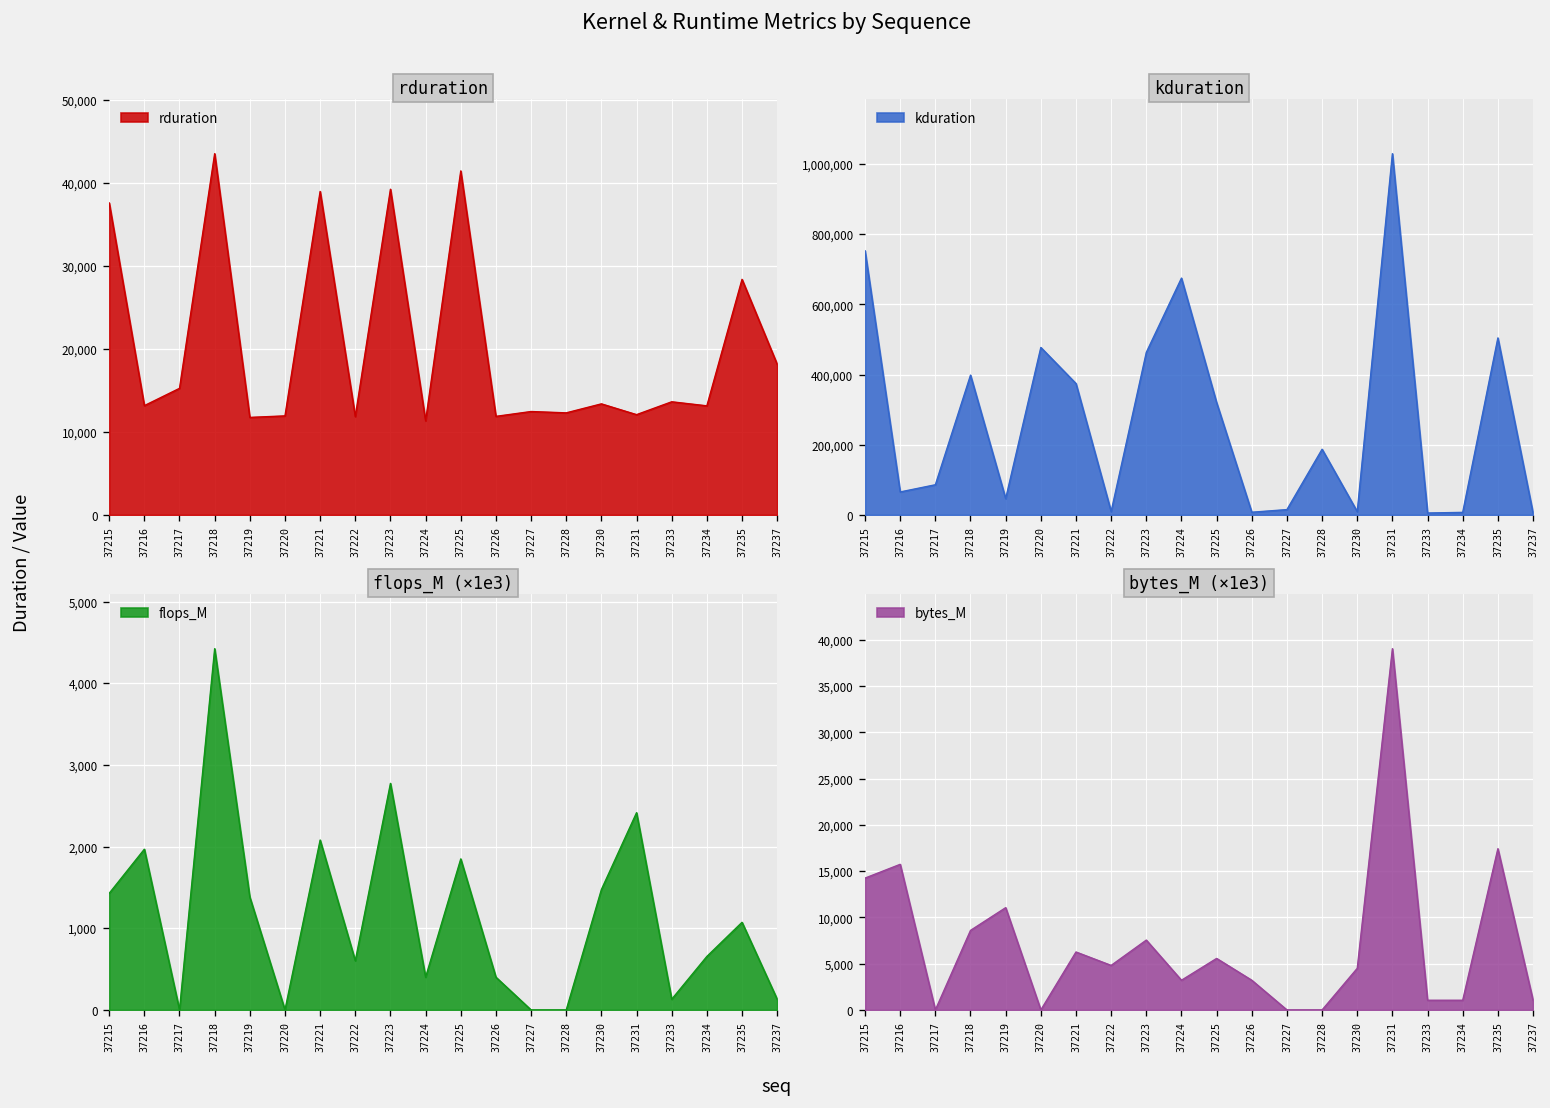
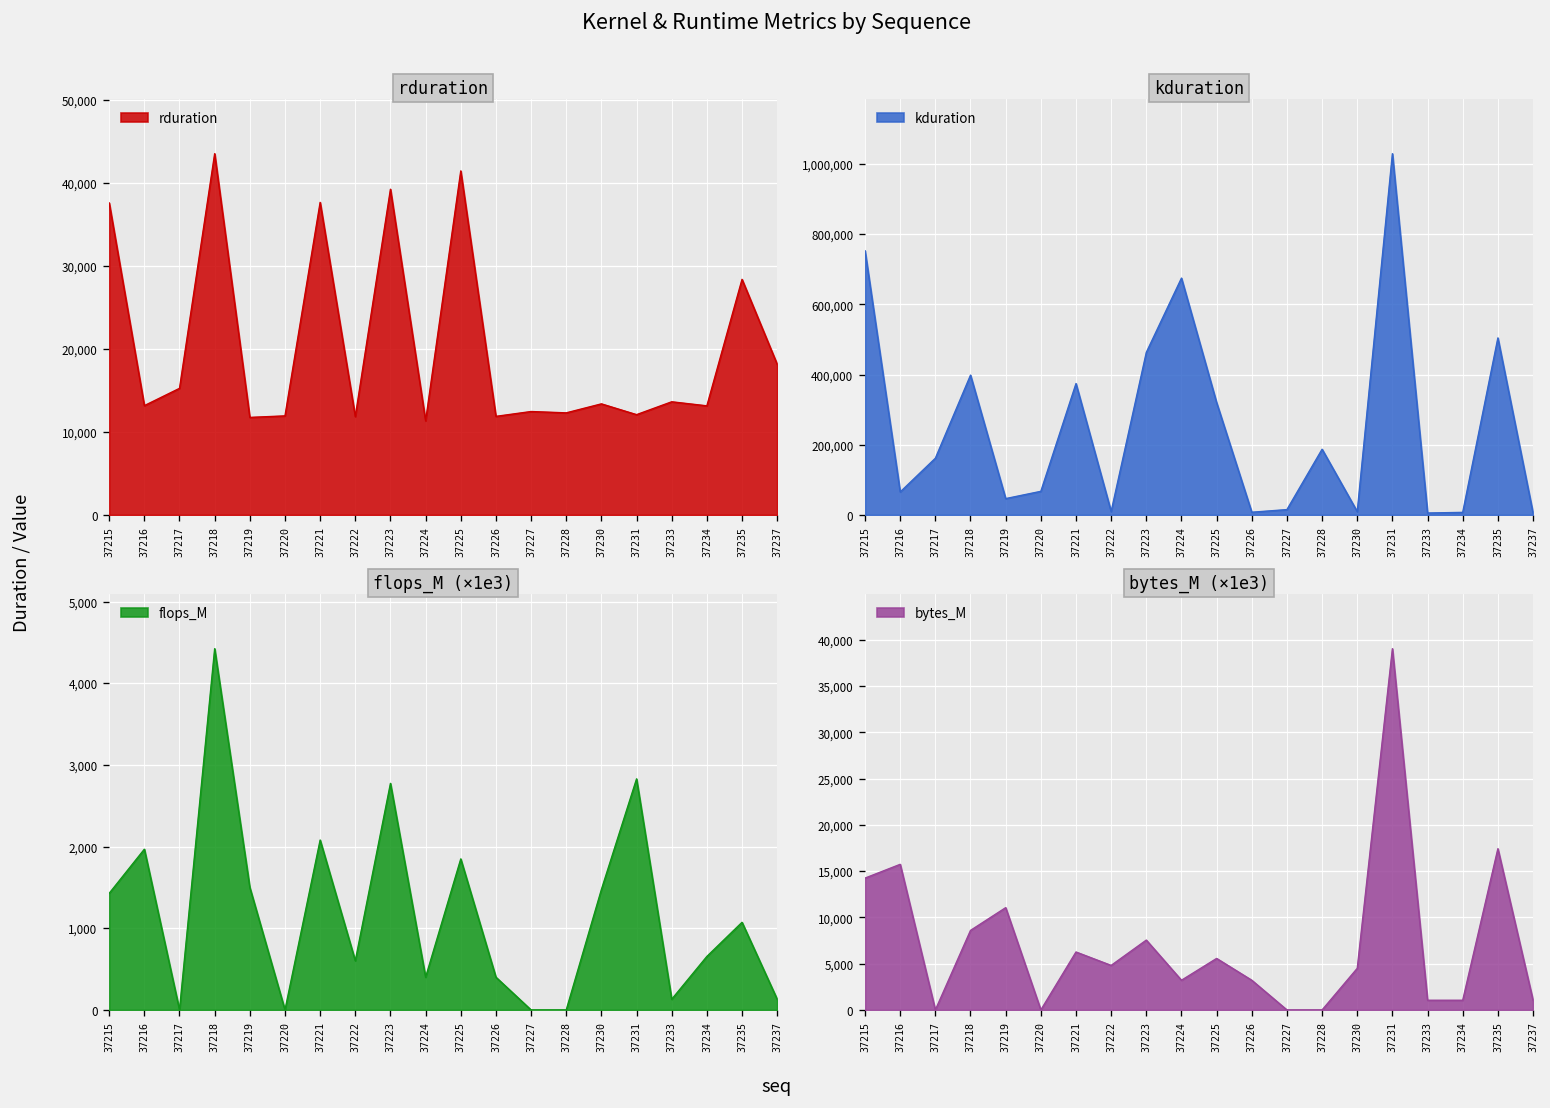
  {
    "rduration": {
      "37215": "38,000",
      "37216": "13,000",
      "37217": "15,000",
      "37218": "44,000",
      "37219": "12,000",
      "37220": "12,000",
-     "37221": "39,000",
+     "37221": "38,000",
      "37222": "12,000",
      "37223": "39,000",
      "37224": "11,000",
      "37225": "41,000",
      "37226": "12,000",
      "37227": "12,000",
      "37228": "12,000",
      "37230": "13,000",
      "37231": "12,000",
      "37233": "14,000",
      "37234": "13,000",
      "37235": "28,000",
      "37237": "18,000"
    },
    "kduration": {
      "37215": "750,000",
      "37216": "70,000",
-     "37217": "90,000",
+     "37217": "160,000",
      "37218": "400,000",
      "37219": "50,000",
-     "37220": "480,000",
+     "37220": "70,000",
      "37221": "370,000",
      "37222": "10,000",
      "37223": "460,000",
      "37224": "680,000",
      "37225": "320,000",
      "37226": "10,000",
      "37227": "20,000",
      "37228": "190,000",
      "37230": "10,000",
      "37231": "1,030,000",
      "37233": "10,000",
      "37234": "10,000",
      "37235": "500,000",
      "37237": "10,000"
    },
    "flops_M (×1e3)": {
      "37215": "1,400",
      "37216": "2,000",
      "37217": "0",
      "37218": "4,400",
-     "37219": "1,400",
+     "37219": "1,500",
      "37220": "0",
      "37221": "2,100",
      "37222": "600",
      "37223": "2,800",
      "37224": "400",
      "37225": "1,800",
      "37226": "400",
      "37227": "0",
      "37228": "0",
      "37230": "1,500",
-     "37231": "2,400",
+     "37231": "2,800",
      "37233": "100",
      "37234": "700",
      "37235": "1,100",
      "37237": "100"
    },
    "bytes_M (×1e3)": {
      "37215": "14,000",
      "37216": "16,000",
      "37217": "0",
      "37218": "9,000",
      "37219": "11,000",
      "37220": "0",
      "37221": "6,000",
      "37222": "5,000",
      "37223": "8,000",
      "37224": "3,000",
      "37225": "6,000",
      "37226": "3,000",
      "37227": "0",
      "37228": "0",
      "37230": "5,000",
      "37231": "39,000",
      "37233": "1,000",
      "37234": "1,000",
      "37235": "17,000",
      "37237": "1,000"
    }
  }
